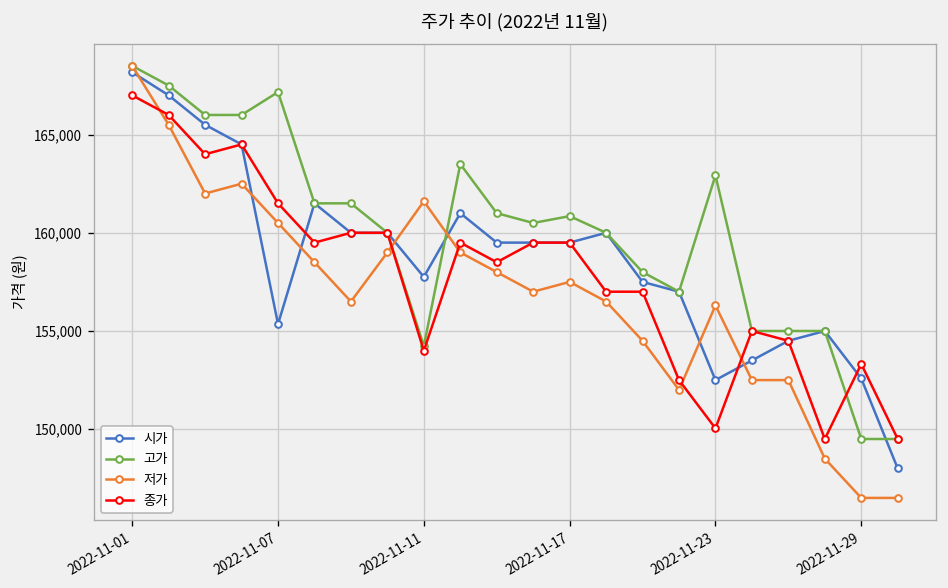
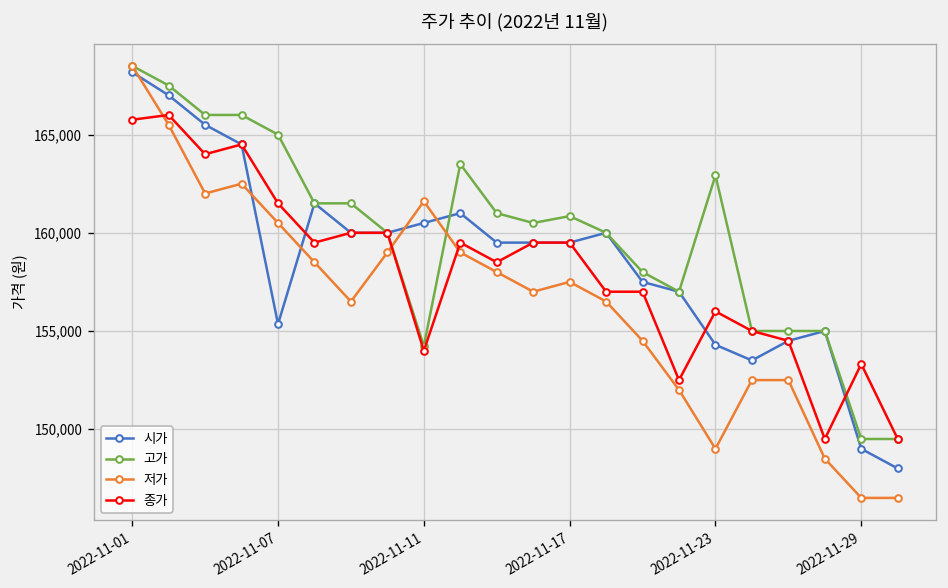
  {
    "시가": {
      "2022-11-01": "168,200",
      "2022-11-07": "155,400",
-     "2022-11-11": "157,800",
-     "2022-11-23": "152,500",
-     "2022-11-29": "152,600"
+     "2022-11-11": "160,500",
+     "2022-11-23": "154,300",
+     "2022-11-29": "149,000"
    },
    "고가": {
-     "2022-11-07": "167,200",
+     "2022-11-07": "165,000",
      "2022-11-11": "154,200",
      "2022-11-17": "160,800",
      "2022-11-23": "162,900",
      "2022-11-29": "149,500"
    },
    "저가": {
      "2022-11-07": "160,500",
      "2022-11-11": "161,600",
      "2022-11-17": "157,500",
-     "2022-11-23": "156,300",
+     "2022-11-23": "149,000",
      "2022-11-29": "146,500"
    },
    "종가": {
-     "2022-11-01": "167,000",
+     "2022-11-01": "165,800",
      "2022-11-07": "161,500",
      "2022-11-11": "154,000",
-     "2022-11-23": "150,000",
+     "2022-11-23": "156,000",
      "2022-11-29": "153,300"
    }
  }
